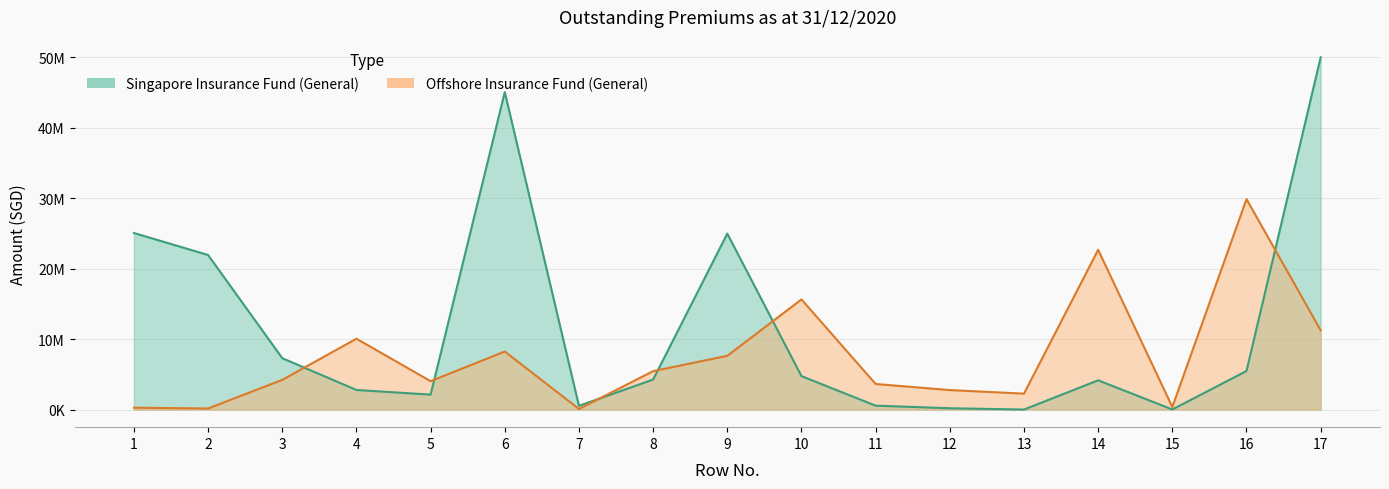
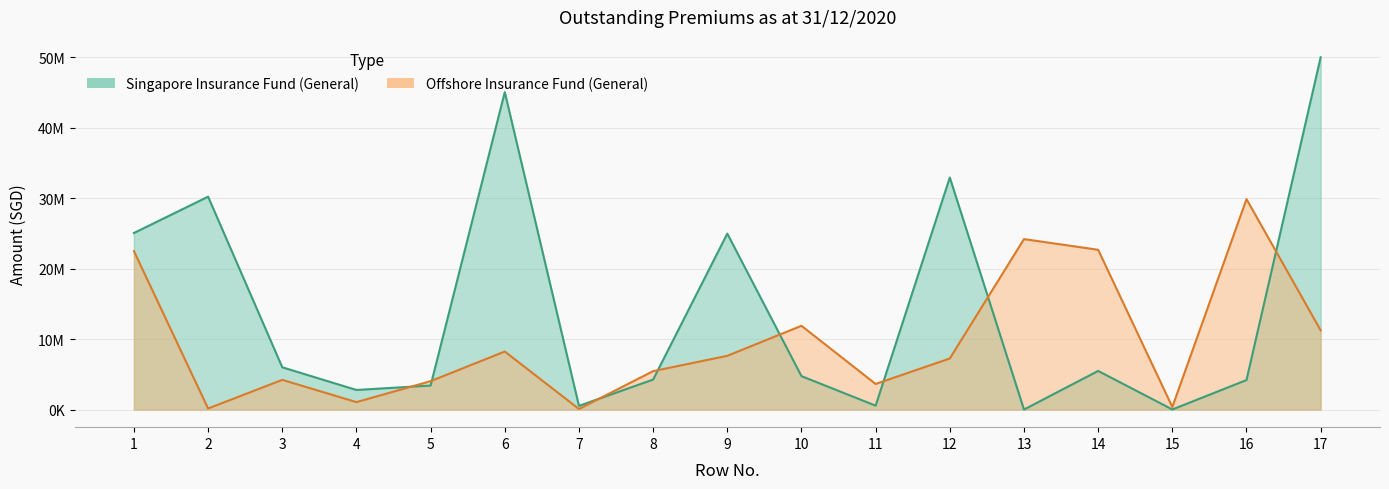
  {
    "Singapore Insurance Fund (General)": {
      "1": 25000000,
-     "2": 22000000,
-     "3": 7000000,
+     "2": 30000000,
+     "3": 6000000,
      "4": 3000000,
-     "5": 2000000,
+     "5": 3000000,
      "6": 45000000,
      "7": 1000000,
      "8": 4000000,
      "9": 25000000,
      "10": 5000000,
      "11": 1000000,
-     "12": 0,
+     "12": 33000000,
      "13": 0,
-     "14": 4000000,
-     "16": 5000000,
+     "14": 5000000,
+     "16": 4000000,
      "17": 50000000
    },
    "Offshore Insurance Fund (General)": {
-     "1": 0,
+     "1": 22000000,
      "2": 0,
      "3": 4000000,
-     "4": 10000000,
+     "4": 1000000,
      "5": 4000000,
      "6": 8000000,
      "7": 0,
      "8": 5000000,
      "9": 8000000,
-     "10": 16000000,
+     "10": 12000000,
      "11": 4000000,
-     "12": 3000000,
-     "13": 2000000,
+     "12": 7000000,
+     "13": 24000000,
      "14": 23000000,
      "16": 30000000,
      "17": 11000000
    }
  }
